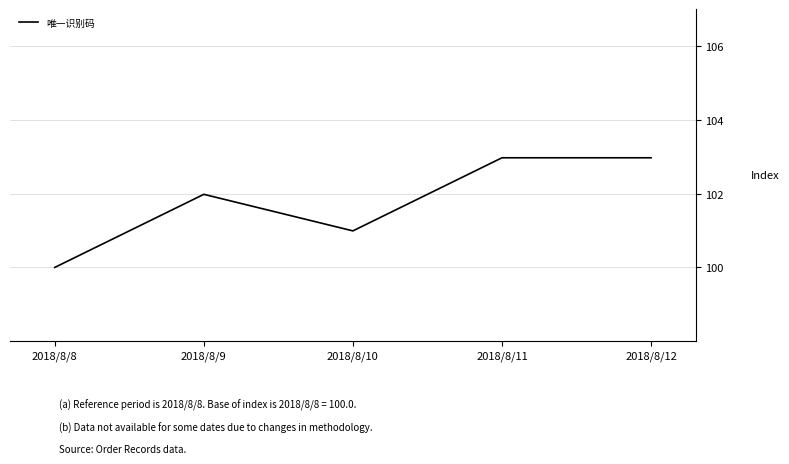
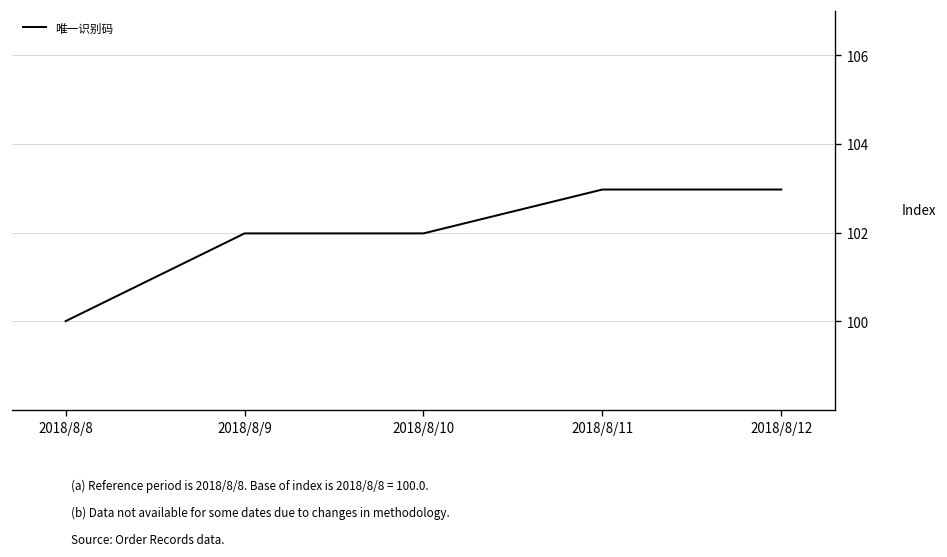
  {
    "2018/8/8": 100.0,
    "2018/8/9": 102.0,
-   "2018/8/10": 101.0,
+   "2018/8/10": 102.0,
    "2018/8/11": 103.0,
    "2018/8/12": 103.0
  }
